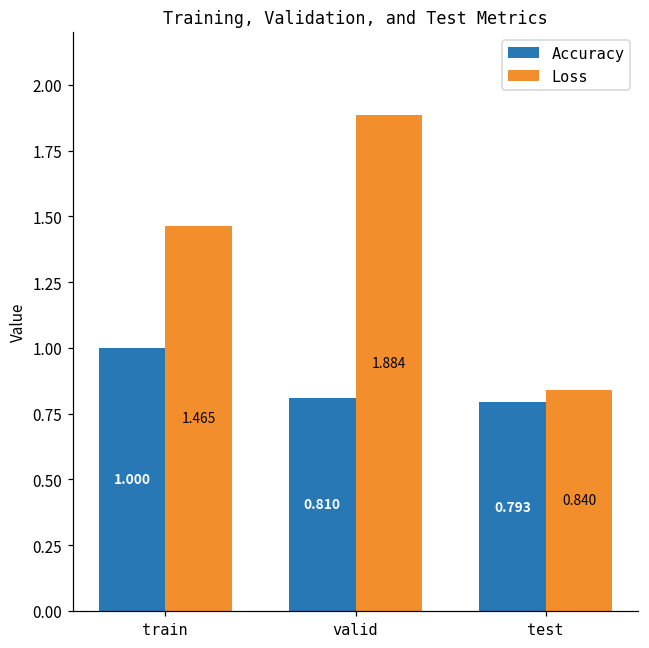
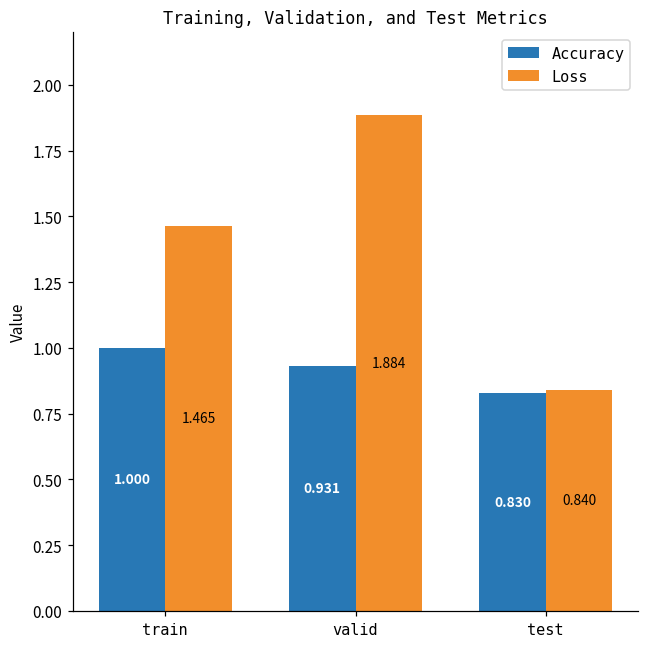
  {
    "Accuracy": {
      "train": 1.000,
-     "valid": 0.810,
-     "test": 0.793
+     "valid": 0.931,
+     "test": 0.830
    },
    "Loss": {
      "train": 1.465,
      "valid": 1.884,
      "test": 0.840
    }
  }
